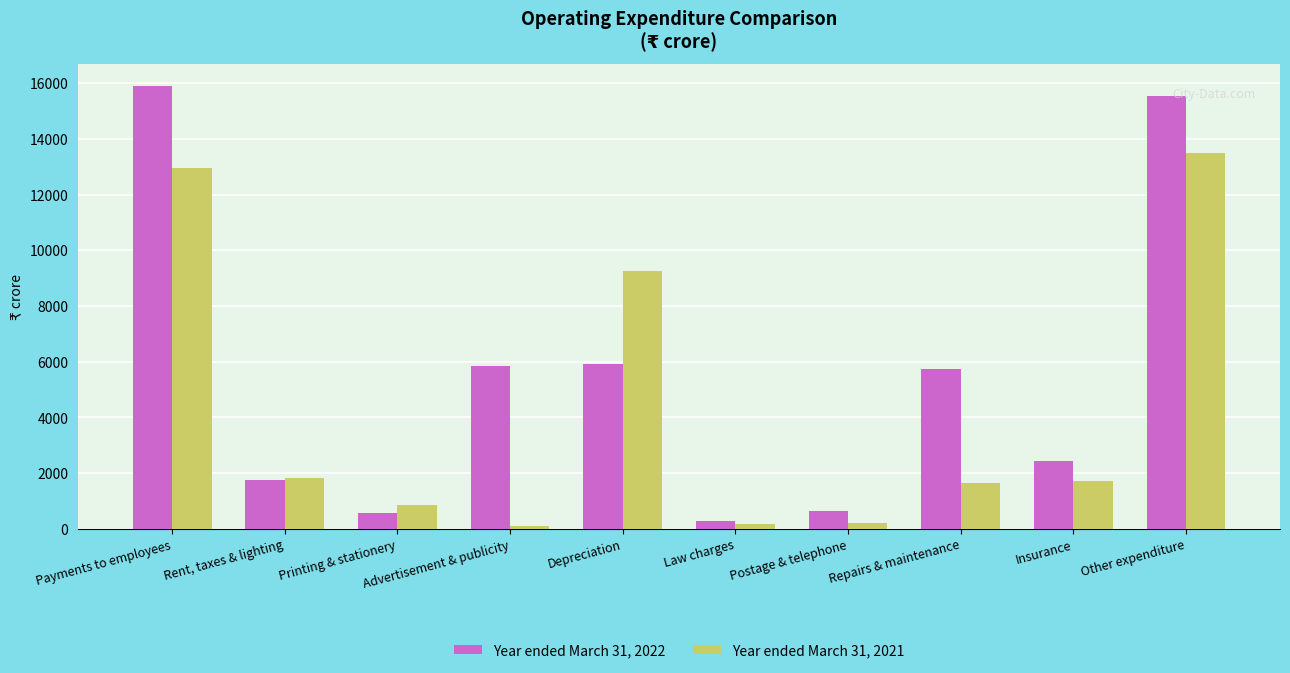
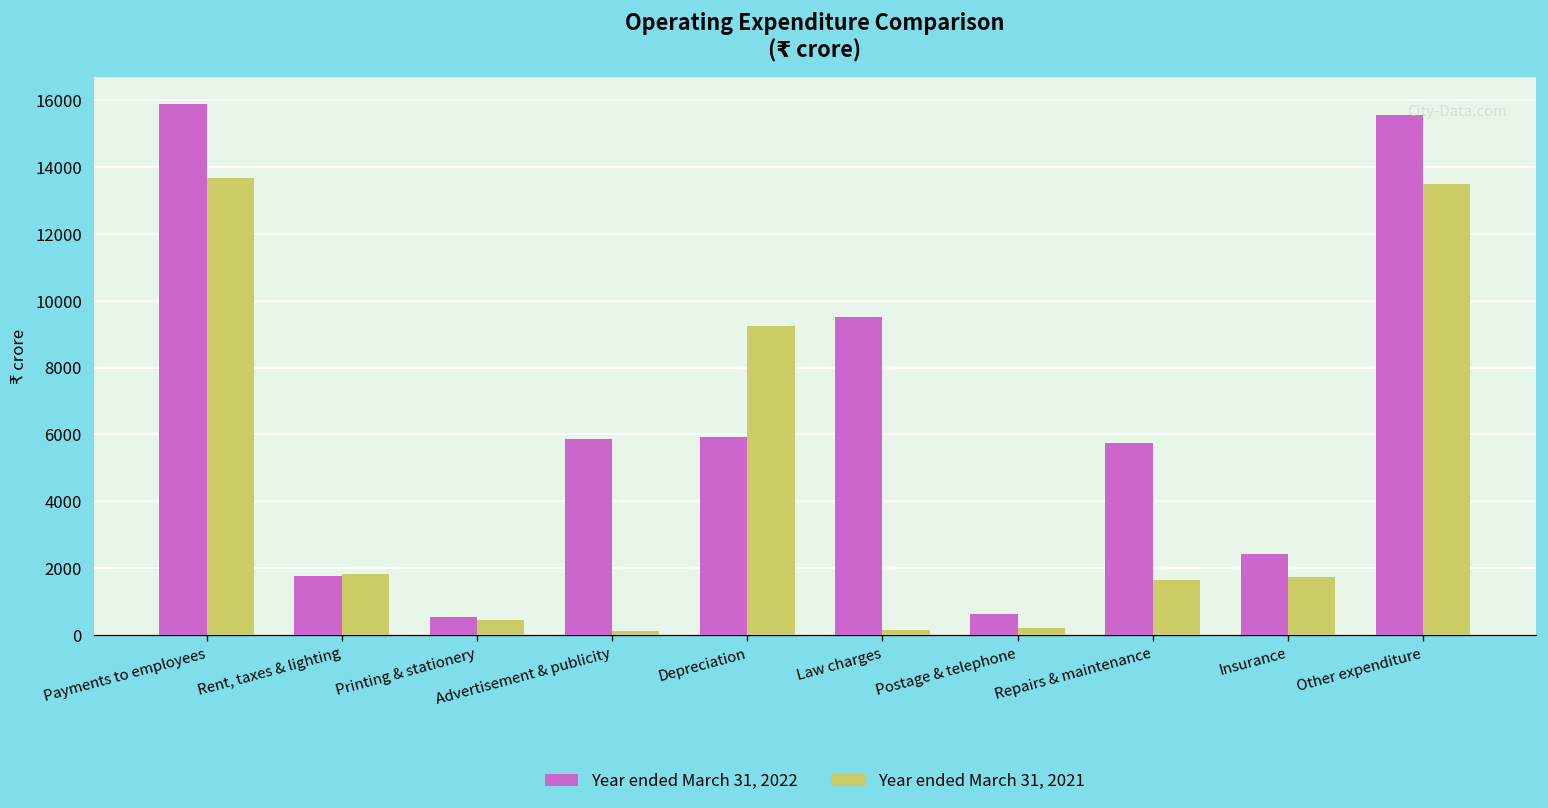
  {
    "Year ended March 31, 2022": {
      "Payments to employees": 15900,
      "Rent, taxes & lighting": 1800,
      "Printing & stationery": 500,
      "Advertisement & publicity": 5900,
      "Depreciation": 5900,
-     "Law charges": 300,
+     "Law charges": 9500,
      "Postage & telephone": 600,
      "Repairs & maintenance": 5700,
      "Insurance": 2400,
      "Other expenditure": 15500
    },
    "Year ended March 31, 2021": {
-     "Payments to employees": 13000,
+     "Payments to employees": 13700,
      "Rent, taxes & lighting": 1800,
-     "Printing & stationery": 800,
+     "Printing & stationery": 400,
      "Advertisement & publicity": 100,
      "Depreciation": 9300,
      "Law charges": 200,
      "Postage & telephone": 200,
      "Repairs & maintenance": 1600,
      "Insurance": 1700,
      "Other expenditure": 13500
    }
  }
